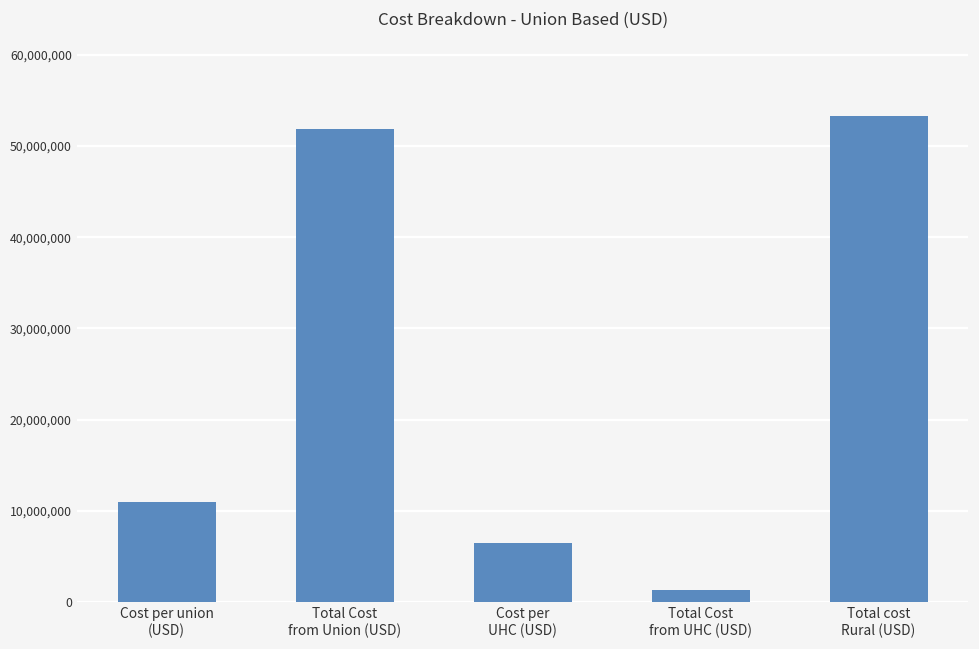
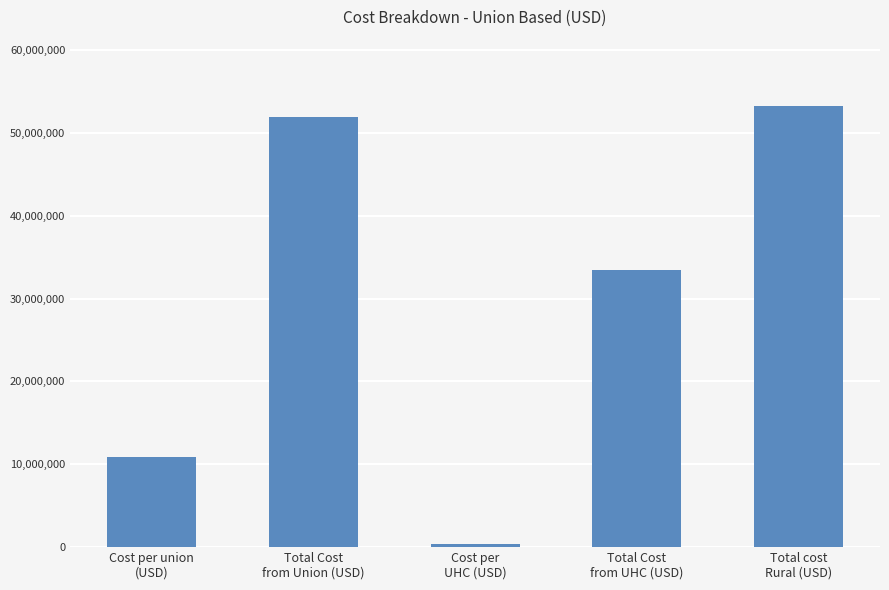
  {
    "Cost per union (USD)": "11,000,000",
    "Total Cost from Union (USD)": "52,000,000",
-   "Cost per UHC (USD)": "6,000,000",
-   "Total Cost from UHC (USD)": "1,000,000",
+   "Cost per UHC (USD)": "0",
+   "Total Cost from UHC (USD)": "33,000,000",
    "Total cost Rural (USD)": "53,000,000"
  }
